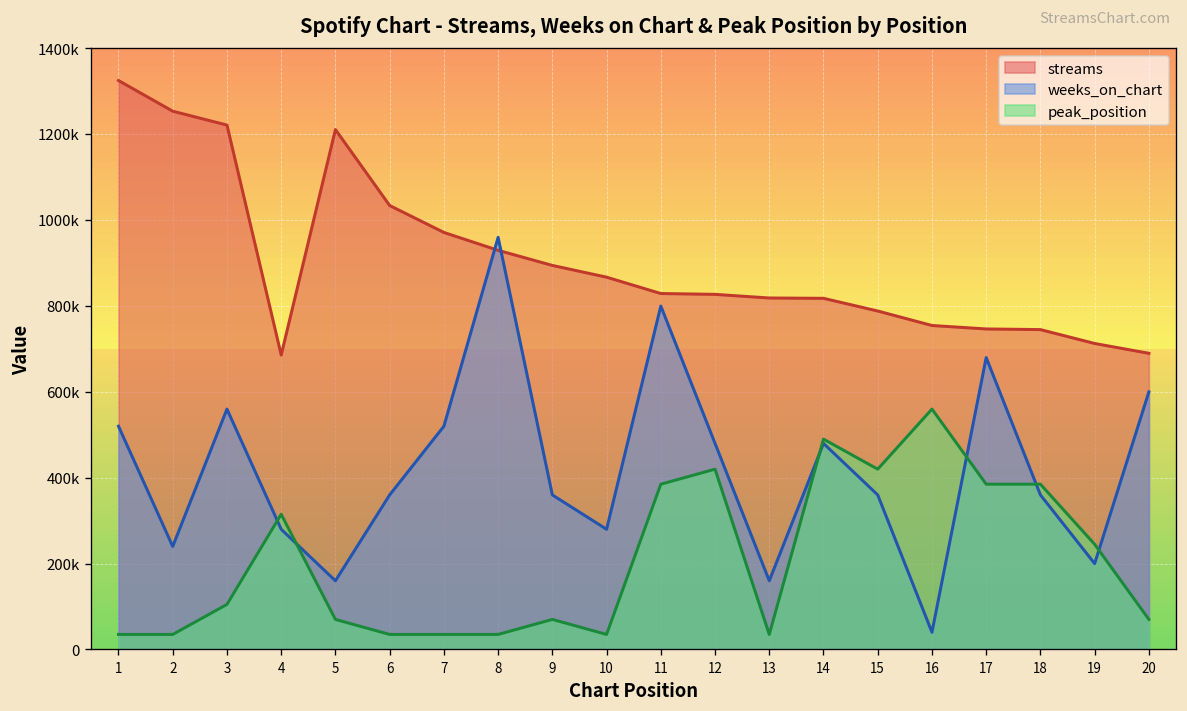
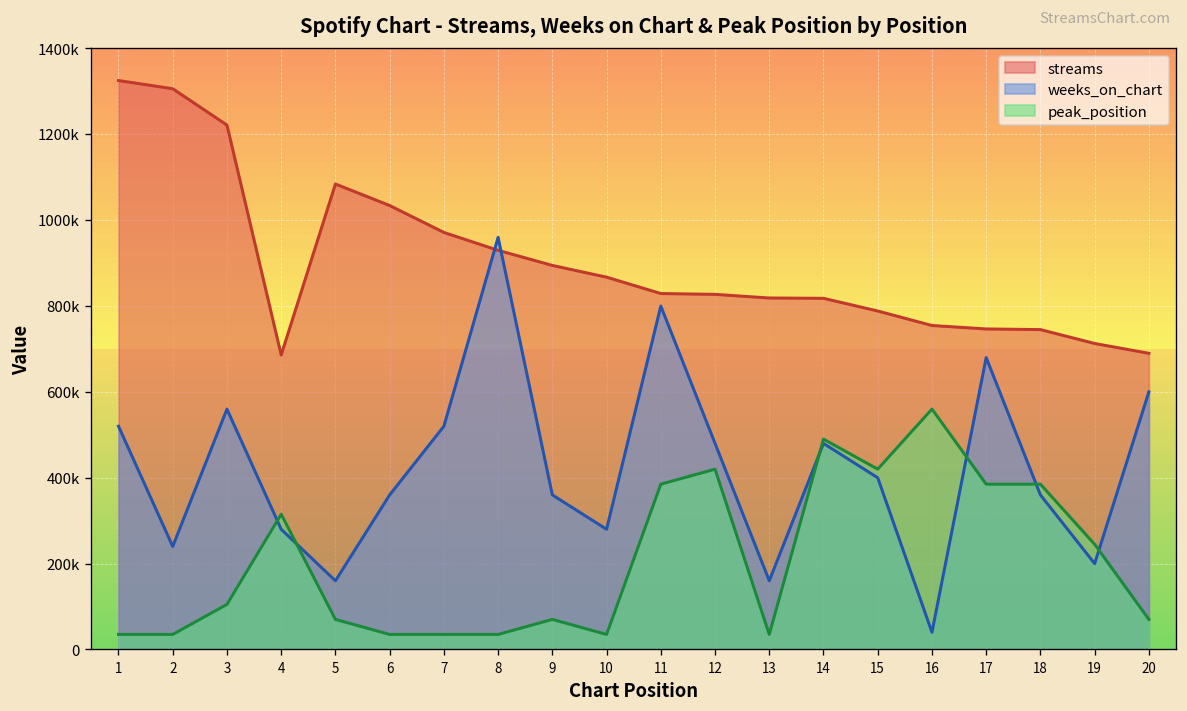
  {
    "streams": {
      "1": 1330000,
-     "2": 1250000,
+     "2": 1310000,
      "3": 1220000,
      "4": 690000,
-     "5": 1210000,
+     "5": 1080000,
      "6": 1030000,
      "7": 970000,
      "8": 930000,
      "9": 890000,
      "10": 870000,
      "11": 830000,
      "12": 830000,
      "13": 820000,
      "14": 820000,
      "15": 790000,
      "16": 750000,
      "17": 750000,
      "18": 750000,
      "19": 710000,
      "20": 690000
    },
    "weeks_on_chart": {
      "1": 520000,
      "2": 240000,
      "3": 560000,
      "4": 280000,
      "5": 160000,
      "6": 360000,
      "7": 520000,
      "8": 960000,
      "9": 360000,
      "10": 280000,
      "11": 800000,
      "12": 480000,
      "13": 160000,
      "14": 480000,
-     "15": 360000,
+     "15": 400000,
      "16": 40000,
      "17": 680000,
      "18": 360000,
      "19": 200000,
      "20": 600000
    },
    "peak_position": {
      "1": 40000,
      "2": 40000,
      "3": 110000,
      "4": 320000,
      "5": 70000,
      "6": 40000,
      "7": 40000,
      "8": 40000,
      "9": 70000,
      "10": 40000,
      "11": 390000,
      "12": 420000,
      "13": 40000,
      "14": 490000,
      "15": 420000,
      "16": 560000,
      "17": 390000,
      "18": 390000,
      "19": 250000,
      "20": 70000
    }
  }
